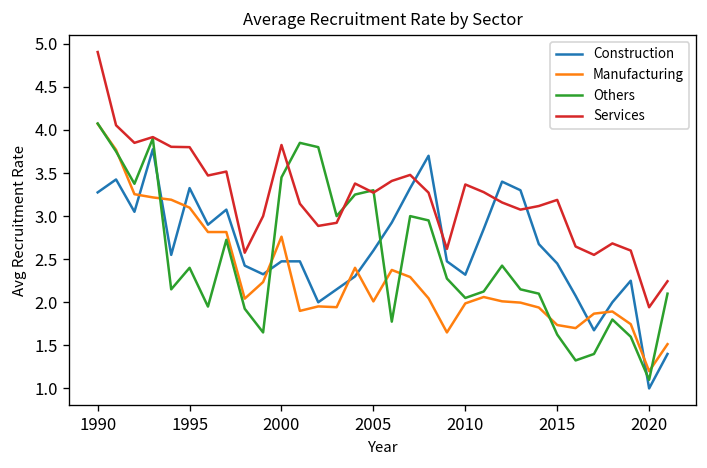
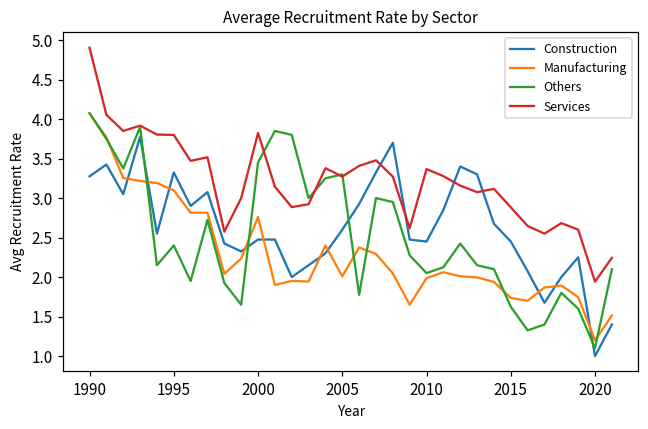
  {
    "Construction": {
      "1990": 3.3,
      "1995": 3.3,
      "2000": 2.5,
      "2005": 2.6,
-     "2010": 2.3,
+     "2010": 2.5,
      "2015": 2.5,
      "2020": 1.0
    },
    "Manufacturing": {
      "1995": 3.1,
      "2000": 2.8,
      "2005": 2.0,
      "2010": 2.0,
      "2015": 1.7,
      "2020": 1.2
    },
    "Others": {
      "1995": 2.4,
      "2000": 3.5,
      "2010": 2.1,
      "2015": 1.6,
      "2020": 1.1
    },
    "Services": {
      "1990": 4.9,
      "1995": 3.8,
      "2000": 3.8,
      "2010": 3.4,
-     "2015": 3.2,
+     "2015": 2.9,
      "2020": 1.9
    }
  }
